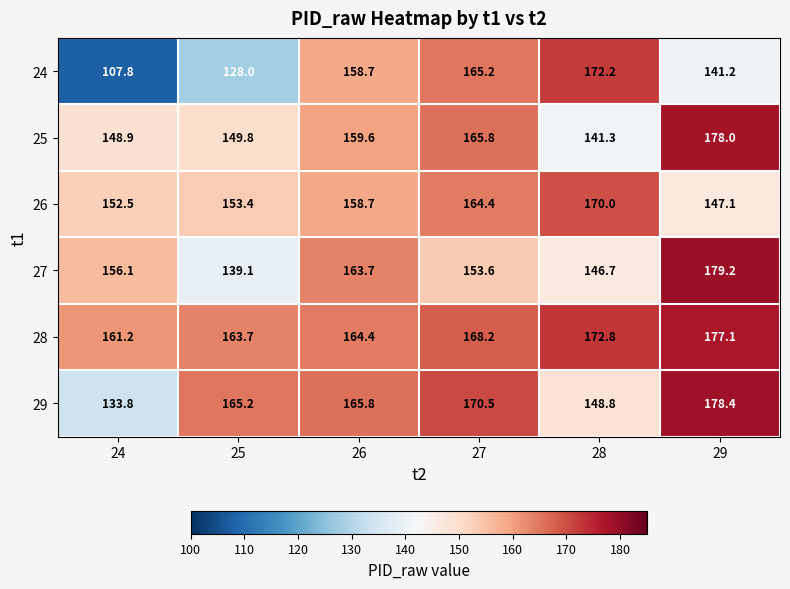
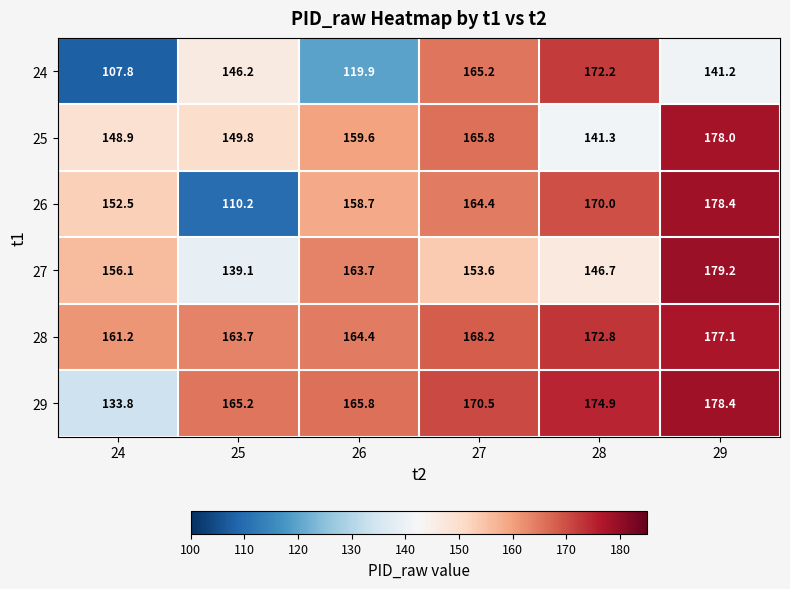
  {
    "24": {
      "24": 107.8,
-     "25": 128.0,
-     "26": 158.7,
+     "25": 146.2,
+     "26": 119.9,
      "27": 165.2,
      "28": 172.2,
      "29": 141.2
    },
    "25": {
      "24": 148.9,
      "25": 149.8,
      "26": 159.6,
      "27": 165.8,
      "28": 141.3,
      "29": 178.0
    },
    "26": {
      "24": 152.5,
-     "25": 153.4,
+     "25": 110.2,
      "26": 158.7,
      "27": 164.4,
      "28": 170.0,
-     "29": 147.1
+     "29": 178.4
    },
    "27": {
      "24": 156.1,
      "25": 139.1,
      "26": 163.7,
      "27": 153.6,
      "28": 146.7,
      "29": 179.2
    },
    "28": {
      "24": 161.2,
      "25": 163.7,
      "26": 164.4,
      "27": 168.2,
      "28": 172.8,
      "29": 177.1
    },
    "29": {
      "24": 133.8,
      "25": 165.2,
      "26": 165.8,
      "27": 170.5,
-     "28": 148.8,
+     "28": 174.9,
      "29": 178.4
    }
  }
